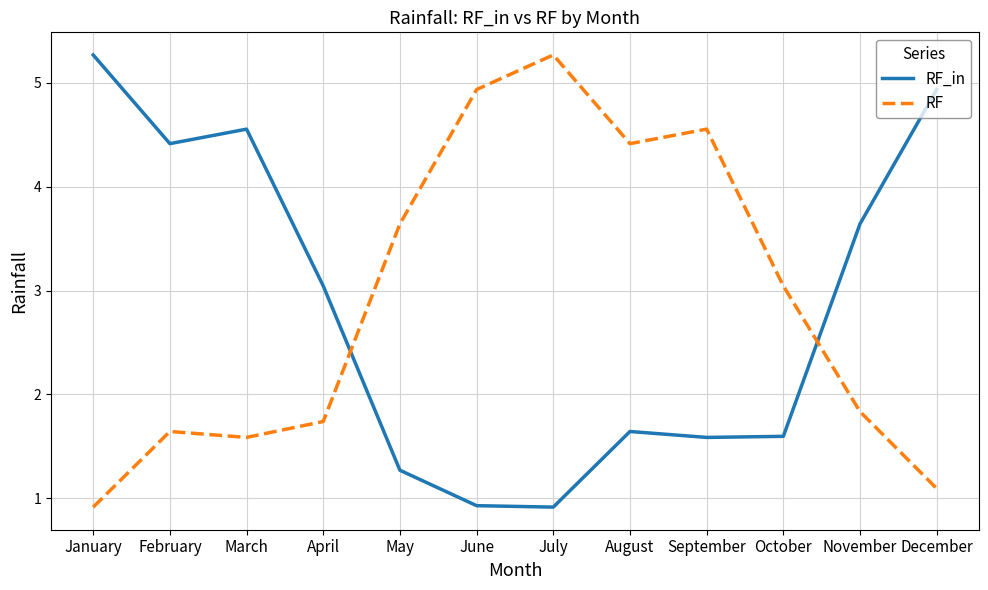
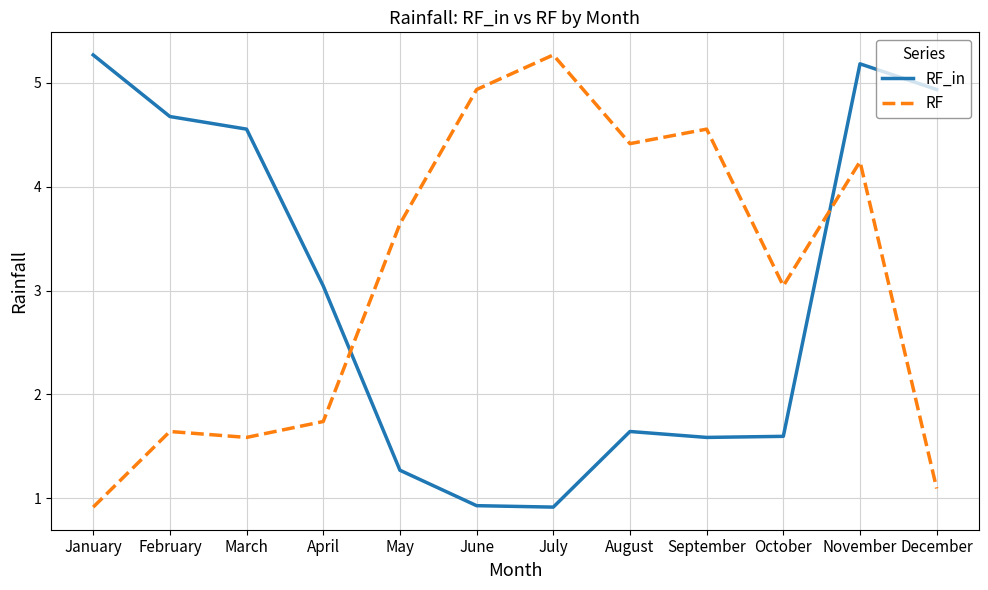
  {
    "RF_in": {
      "January": 5.27,
-     "February": 4.41,
+     "February": 4.68,
      "March": 4.55,
      "April": 3.04,
      "May": 1.27,
      "June": 0.93,
      "July": 0.92,
      "August": 1.64,
      "September": 1.59,
      "October": 1.60,
-     "November": 3.64
+     "November": 5.18
    },
    "RF": {
      "January": 0.92,
      "February": 1.64,
      "March": 1.59,
      "April": 1.74,
      "May": 3.64,
      "June": 4.93,
      "July": 5.27,
      "August": 4.41,
      "September": 4.55,
      "October": 3.04,
-     "November": 1.84,
+     "November": 4.24,
      "December": 1.10
    }
  }
